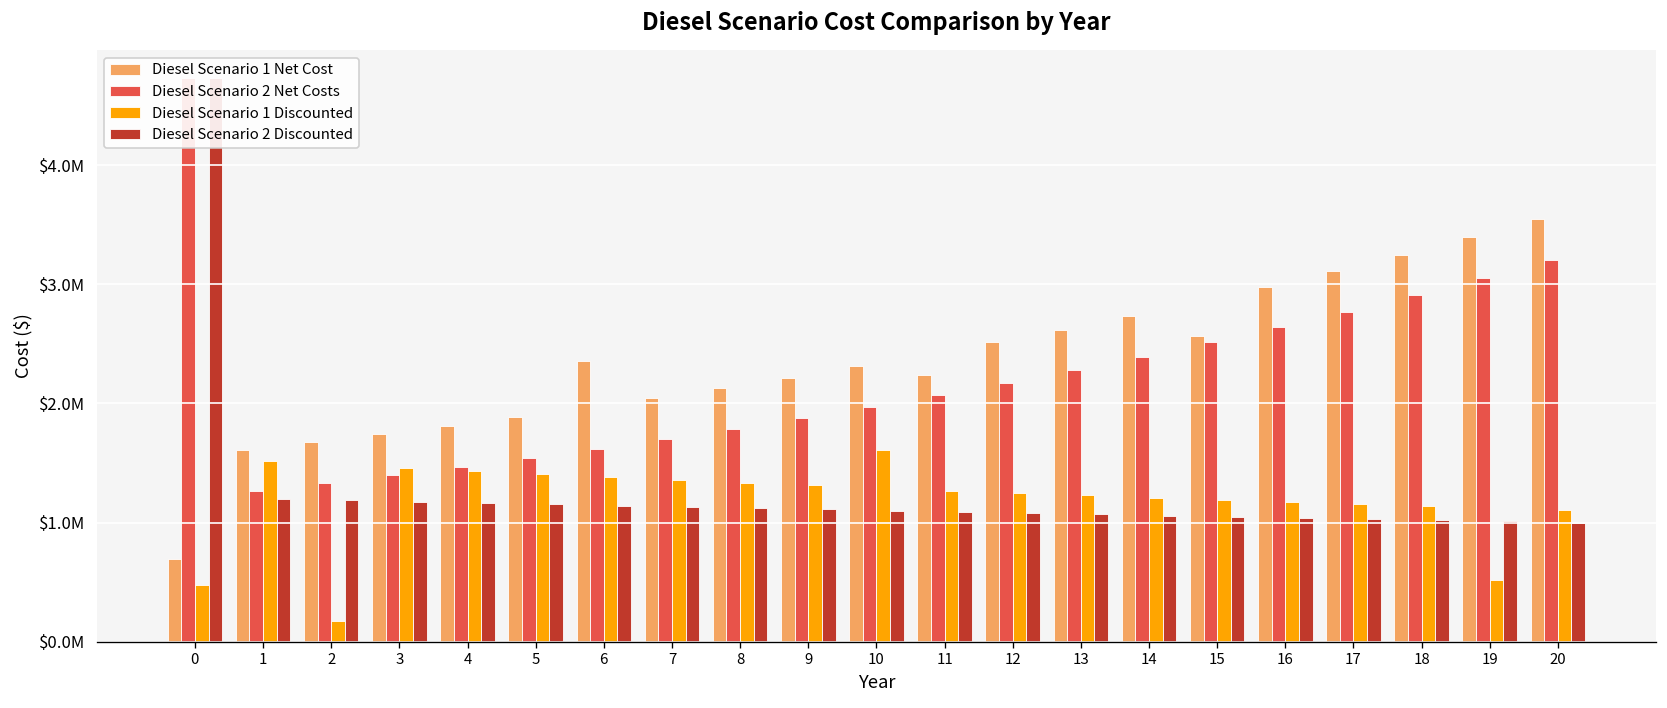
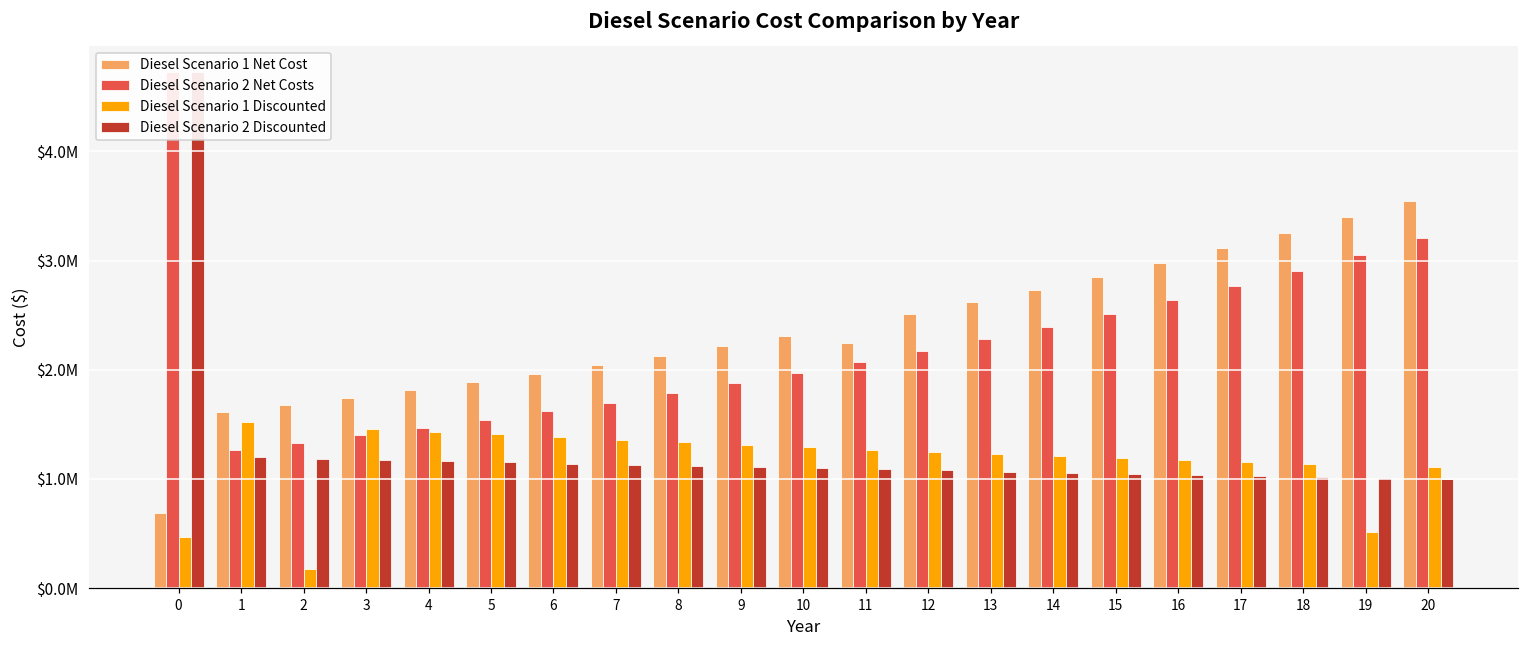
  {
    "Diesel Scenario 1 Net Cost": {
      "0": "$700000",
      "1": "$1600000",
      "2": "$1700000",
      "3": "$1700000",
      "4": "$1800000",
      "5": "$1900000",
-     "6": "$2400000",
+     "6": "$2000000",
      "7": "$2000000",
      "8": "$2100000",
      "9": "$2200000",
      "10": "$2300000",
      "11": "$2200000",
      "12": "$2500000",
      "13": "$2600000",
      "14": "$2700000",
-     "15": "$2600000",
+     "15": "$2900000",
      "16": "$3000000",
      "17": "$3100000",
      "18": "$3200000",
      "19": "$3400000",
      "20": "$3500000"
    },
    "Diesel Scenario 1 Discounted": {
      "0": "$500000",
      "1": "$1500000",
      "2": "$200000",
      "3": "$1500000",
      "4": "$1400000",
      "5": "$1400000",
      "6": "$1400000",
      "7": "$1400000",
      "8": "$1300000",
      "9": "$1300000",
-     "10": "$1600000",
+     "10": "$1300000",
      "11": "$1300000",
      "12": "$1200000",
      "13": "$1200000",
      "14": "$1200000",
      "15": "$1200000",
      "16": "$1200000",
      "17": "$1200000",
      "18": "$1100000",
      "19": "$500000",
      "20": "$1100000"
    }
  }
